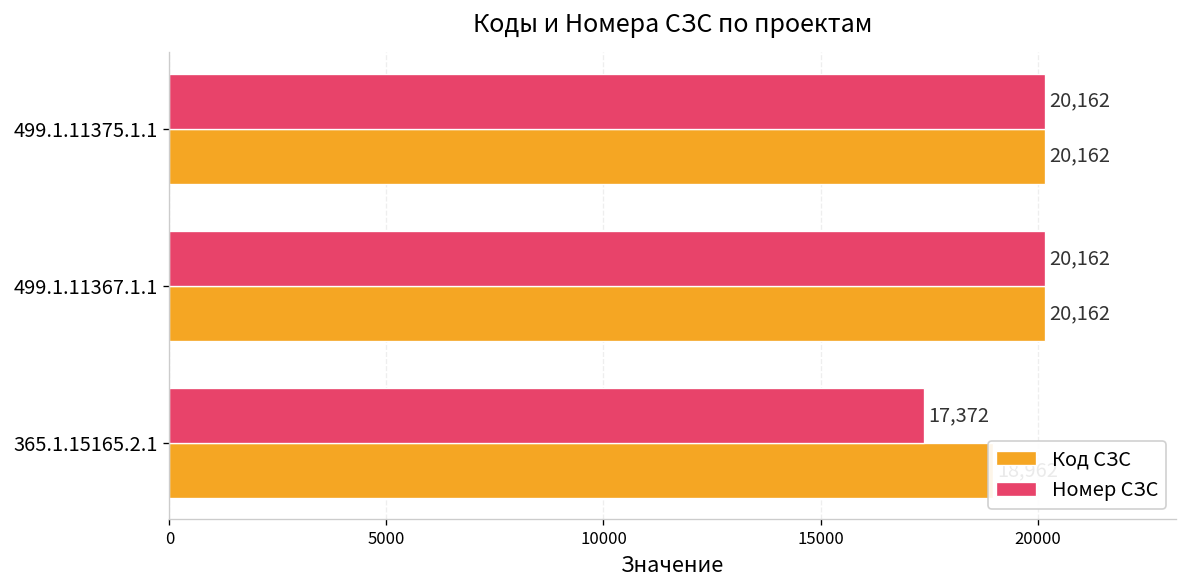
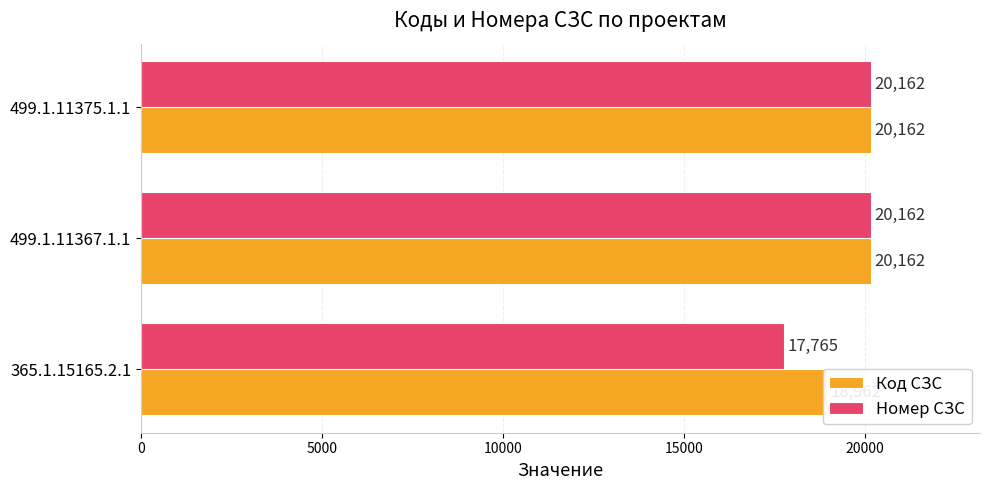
  {
    "Код СЗС": {
      "499.1.11375.1.1": "20,162",
      "499.1.11367.1.1": "20,162"
    },
    "Номер СЗС": {
      "499.1.11375.1.1": "20,162",
      "499.1.11367.1.1": "20,162",
-     "365.1.15165.2.1": "17,372"
+     "365.1.15165.2.1": "17,765"
    }
  }
